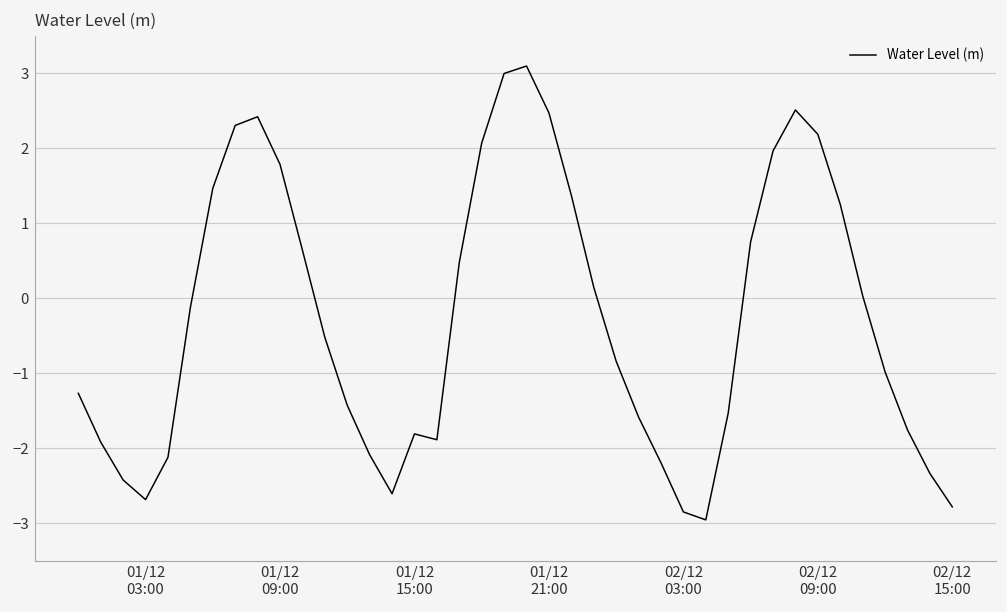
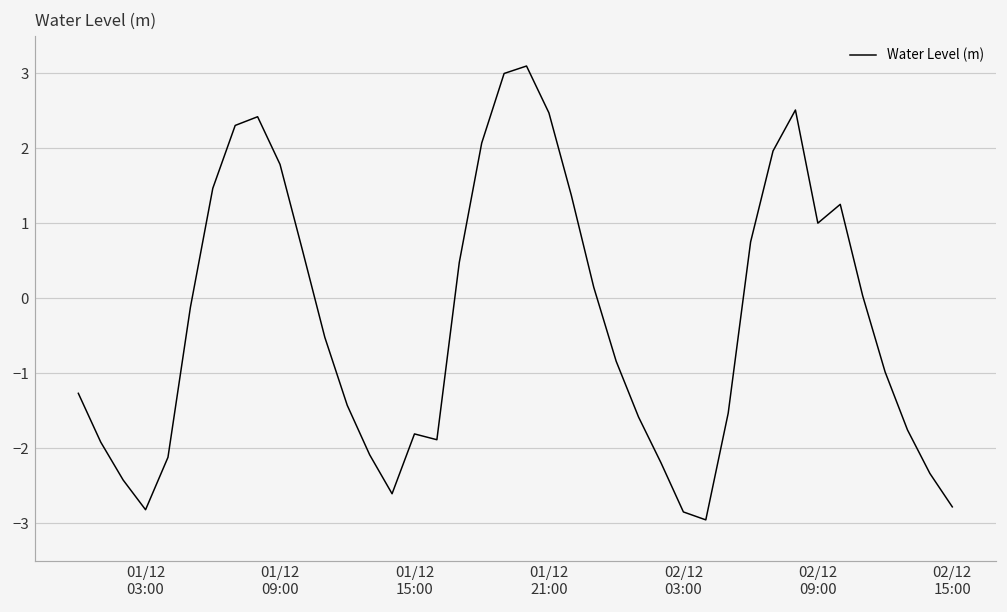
  {
-   "01/12 03:00": -2.7,
+   "01/12 03:00": -2.8,
    "01/12 09:00": 1.8,
    "01/12 15:00": -1.8,
    "01/12 21:00": 2.5,
    "02/12 03:00": -2.9,
-   "02/12 09:00": 2.2,
+   "02/12 09:00": 1.0,
    "02/12 15:00": -2.8
  }
